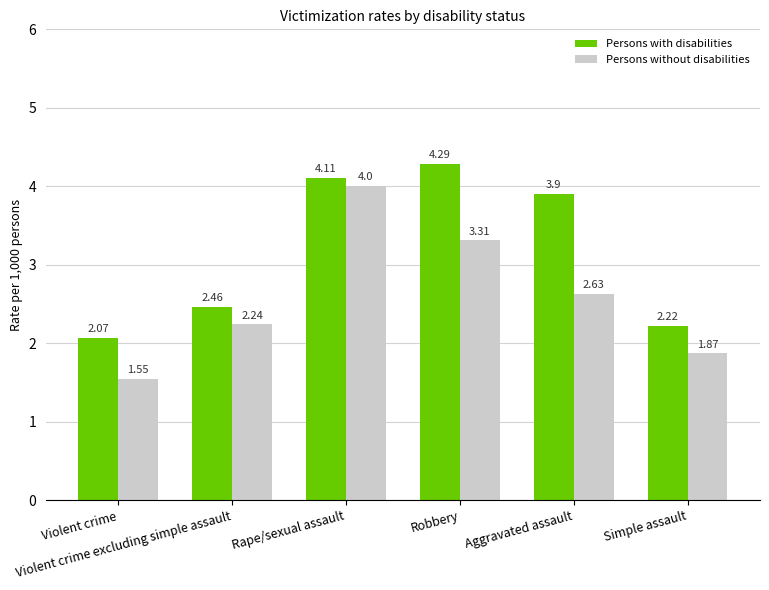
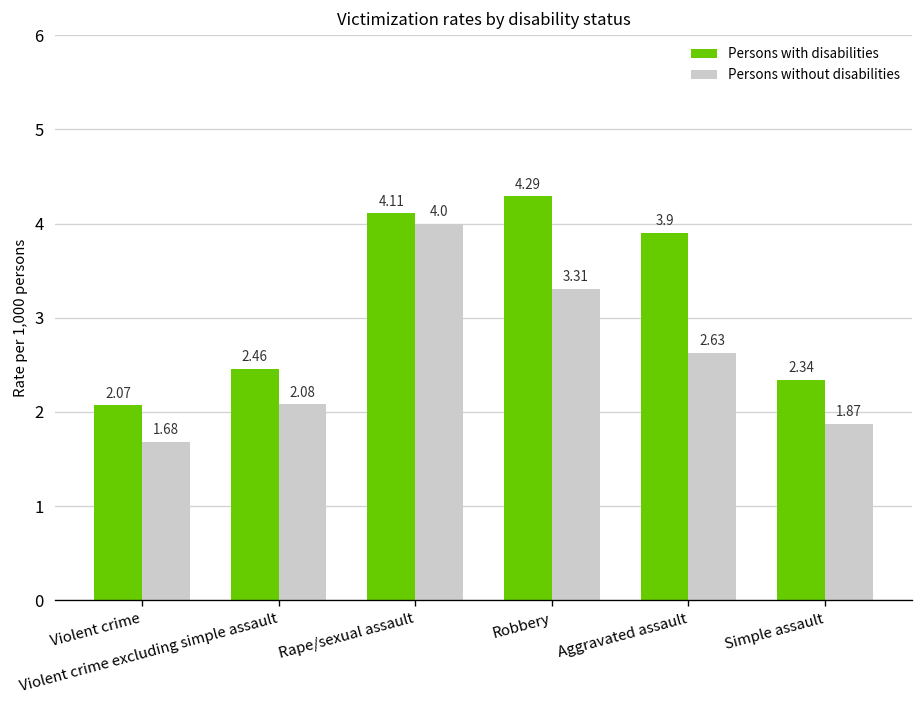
  {
    "Persons with disabilities": {
      "Violent crime": 2.07,
      "Violent crime excluding simple assault": 2.46,
      "Rape/sexual assault": 4.11,
      "Robbery": 4.29,
      "Aggravated assault": 3.9,
-     "Simple assault": 2.22
+     "Simple assault": 2.34
    },
    "Persons without disabilities": {
-     "Violent crime": 1.55,
-     "Violent crime excluding simple assault": 2.24,
+     "Violent crime": 1.68,
+     "Violent crime excluding simple assault": 2.08,
      "Rape/sexual assault": 4.0,
      "Robbery": 3.31,
      "Aggravated assault": 2.63,
      "Simple assault": 1.87
    }
  }
